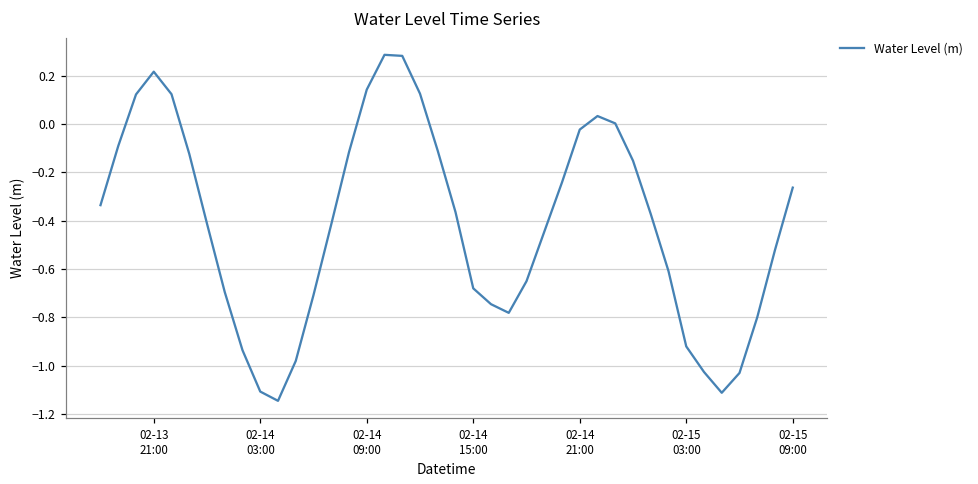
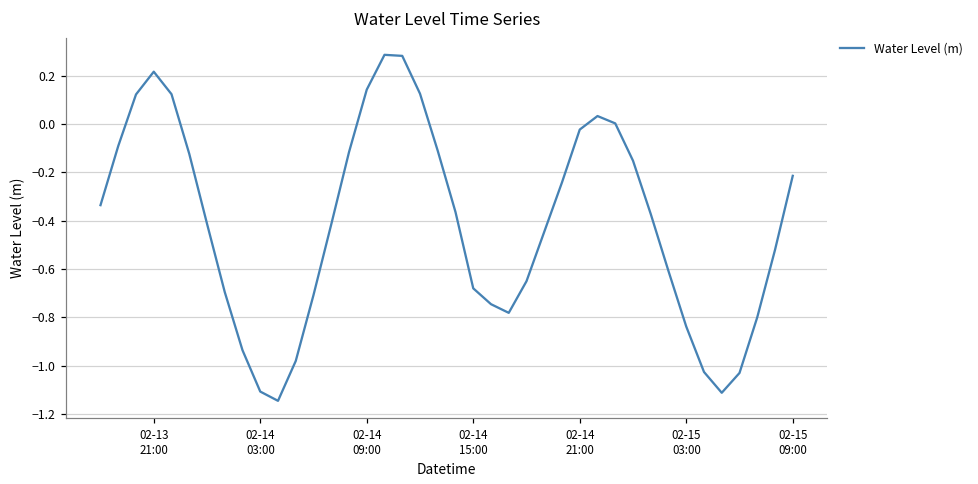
  {
    "02-13 21:00": 0.22,
    "02-14 03:00": -1.11,
    "02-14 09:00": 0.14,
    "02-14 15:00": -0.68,
    "02-14 21:00": -0.02,
-   "02-15 03:00": -0.92,
-   "02-15 09:00": -0.26
+   "02-15 03:00": -0.84,
+   "02-15 09:00": -0.21
  }
